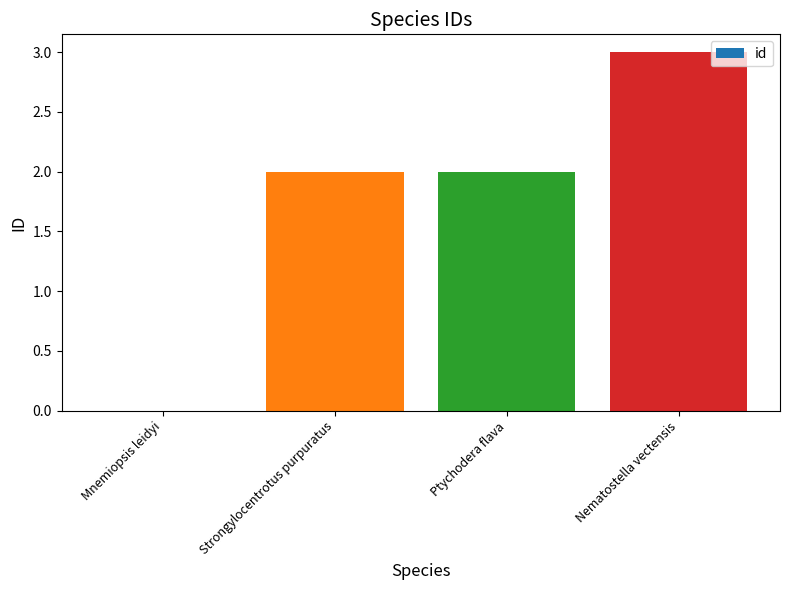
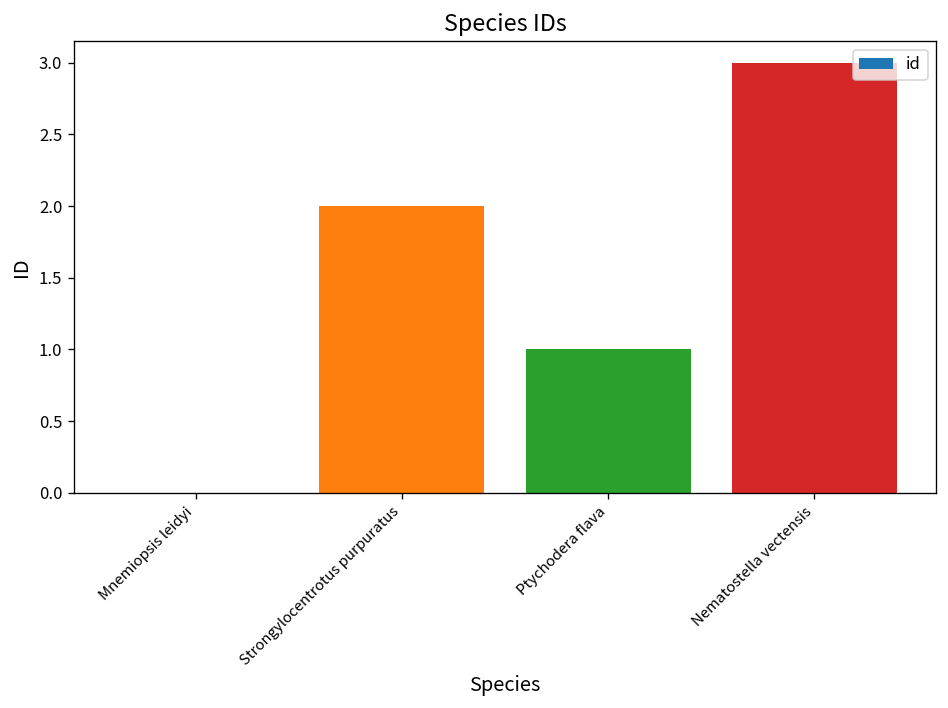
  {
    "Mnemiopsis leidyi": 0,
    "Strongylocentrotus purpuratus": 2,
-   "Ptychodera flava": 2,
+   "Ptychodera flava": 1,
    "Nematostella vectensis": 3
  }
